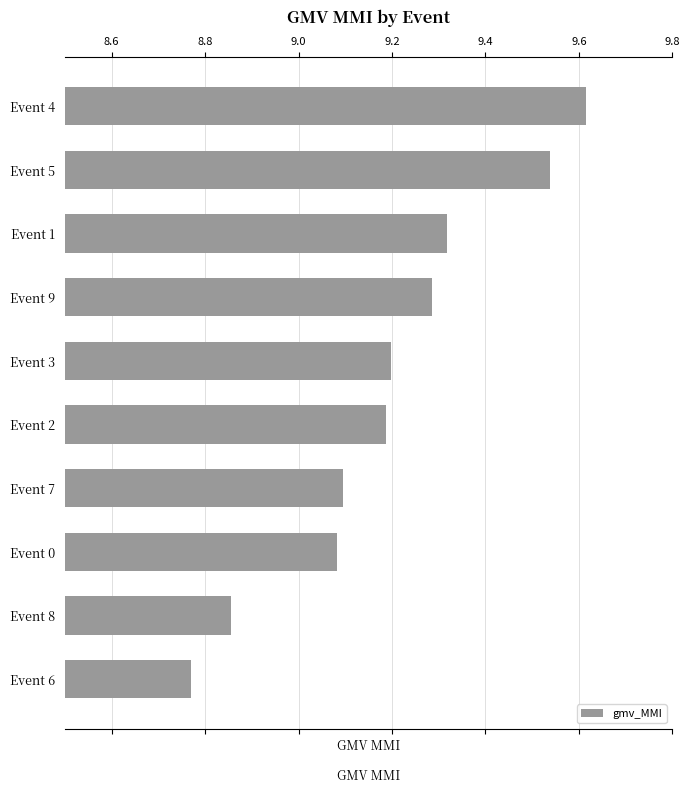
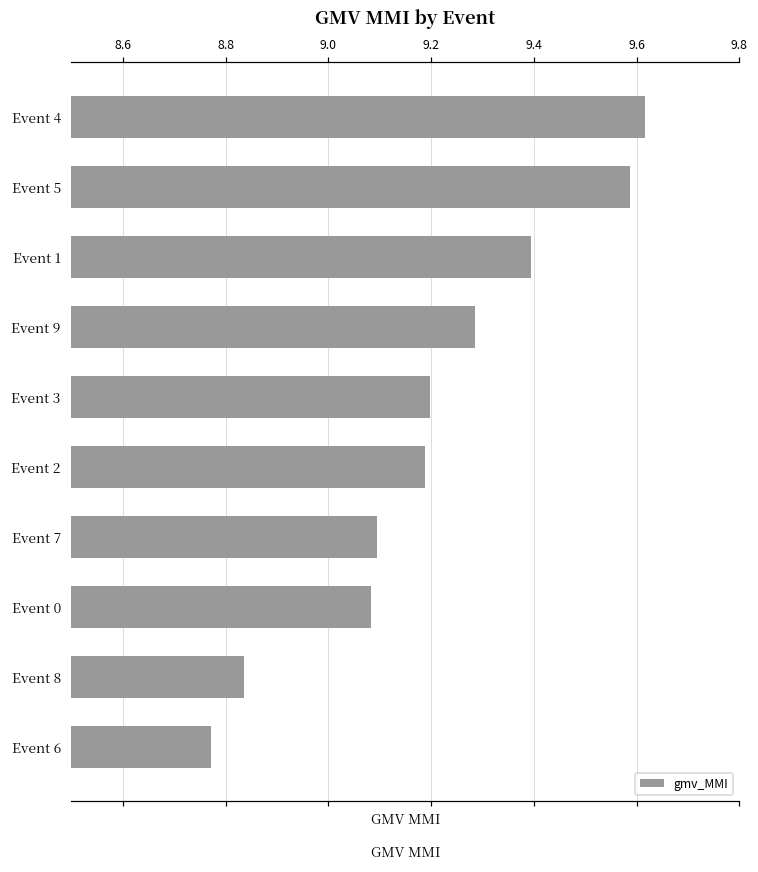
  {
    "Event 4": 9.62,
-   "Event 5": 9.54,
-   "Event 1": 9.32,
+   "Event 5": 9.59,
+   "Event 1": 9.40,
    "Event 9": 9.29,
    "Event 3": 9.20,
    "Event 2": 9.19,
    "Event 7": 9.09,
    "Event 0": 9.08,
-   "Event 8": 8.85,
+   "Event 8": 8.83,
    "Event 6": 8.77
  }
